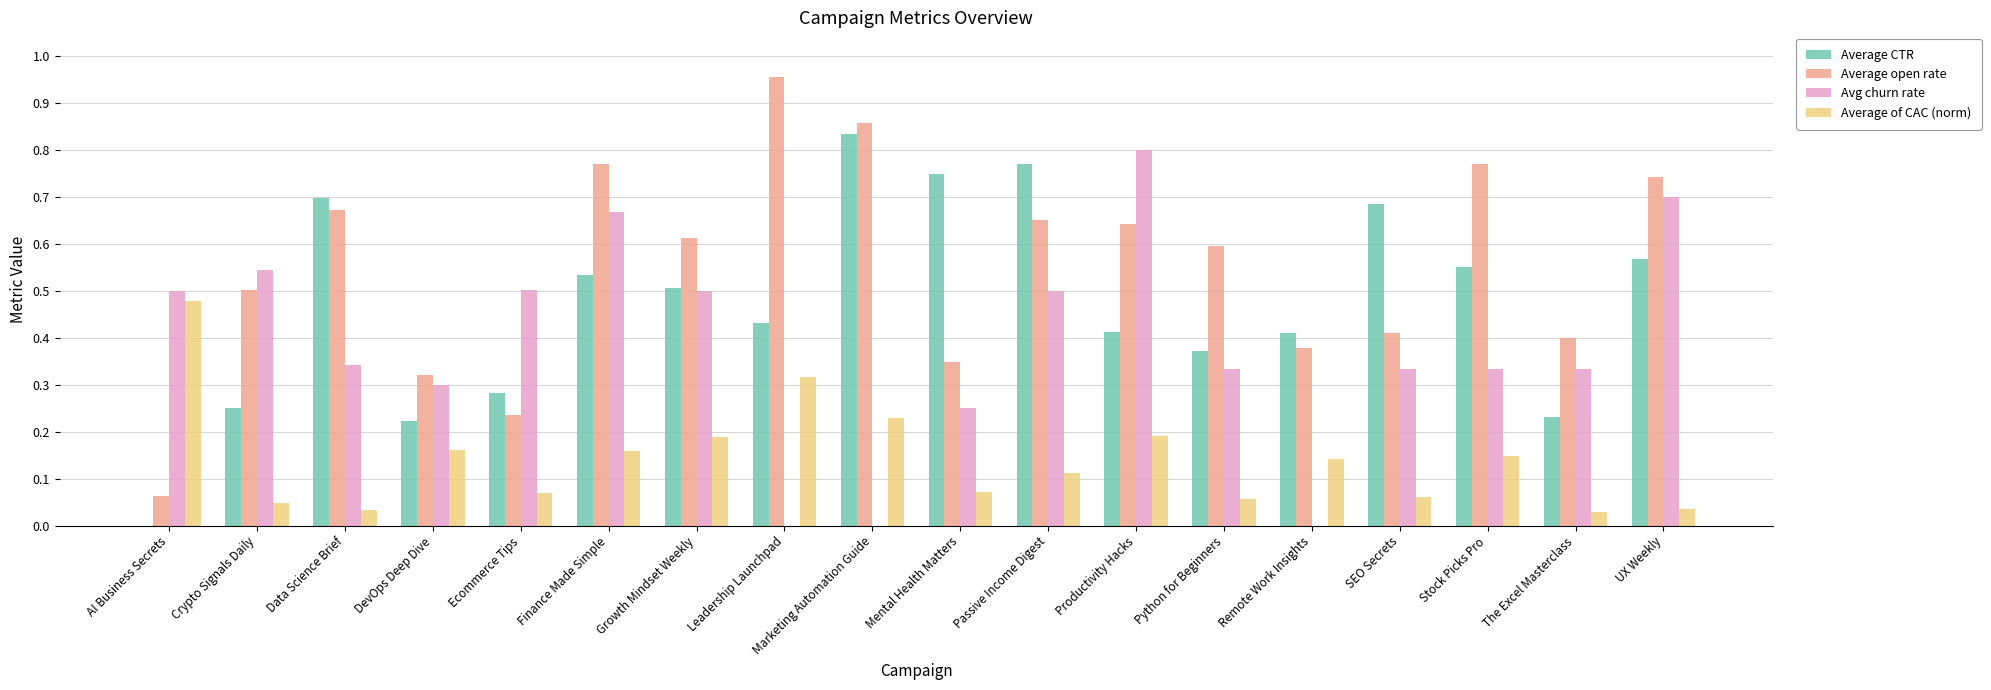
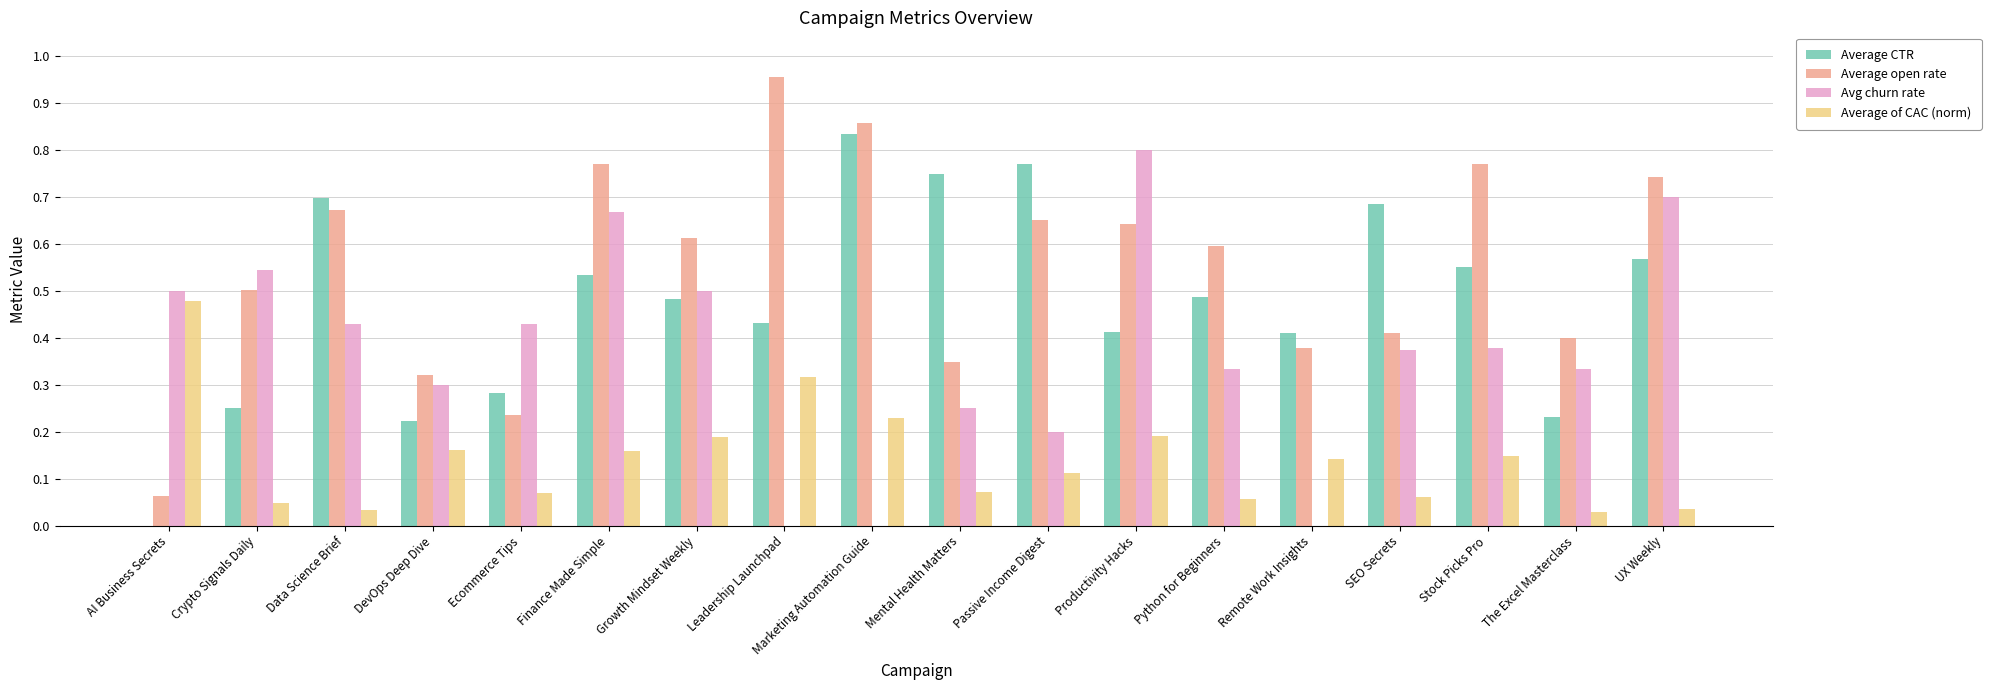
  {
    "Average CTR": {
      "AI Business Secrets": 0.00,
      "Crypto Signals Daily": 0.25,
      "Data Science Brief": 0.70,
      "DevOps Deep Dive": 0.22,
      "Ecommerce Tips": 0.28,
      "Finance Made Simple": 0.53,
-     "Growth Mindset Weekly": 0.51,
+     "Growth Mindset Weekly": 0.48,
      "Leadership Launchpad": 0.43,
      "Marketing Automation Guide": 0.83,
      "Mental Health Matters": 0.75,
      "Passive Income Digest": 0.77,
      "Productivity Hacks": 0.41,
-     "Python for Beginners": 0.37,
+     "Python for Beginners": 0.49,
      "Remote Work Insights": 0.41,
      "SEO Secrets": 0.68,
      "Stock Picks Pro": 0.55,
      "The Excel Masterclass": 0.23,
      "UX Weekly": 0.57
    },
    "Avg churn rate": {
      "AI Business Secrets": 0.50,
      "Crypto Signals Daily": 0.54,
-     "Data Science Brief": 0.34,
+     "Data Science Brief": 0.43,
      "DevOps Deep Dive": 0.30,
-     "Ecommerce Tips": 0.50,
+     "Ecommerce Tips": 0.43,
      "Finance Made Simple": 0.67,
      "Growth Mindset Weekly": 0.50,
      "Leadership Launchpad": 0.00,
      "Marketing Automation Guide": 0.00,
      "Mental Health Matters": 0.25,
-     "Passive Income Digest": 0.5,
+     "Passive Income Digest": 0.2,
      "Productivity Hacks": 0.80,
      "Python for Beginners": 0.33,
      "Remote Work Insights": 0.00,
-     "SEO Secrets": 0.33,
-     "Stock Picks Pro": 0.33,
+     "SEO Secrets": 0.37,
+     "Stock Picks Pro": 0.38,
      "The Excel Masterclass": 0.33,
      "UX Weekly": 0.70
    }
  }
